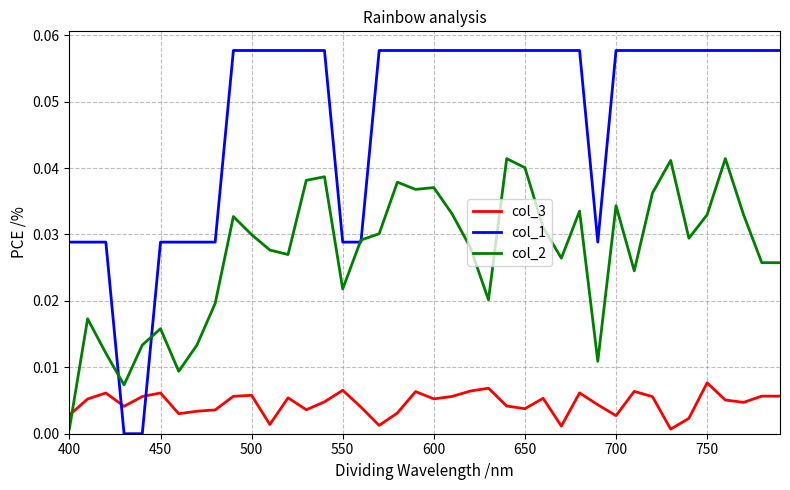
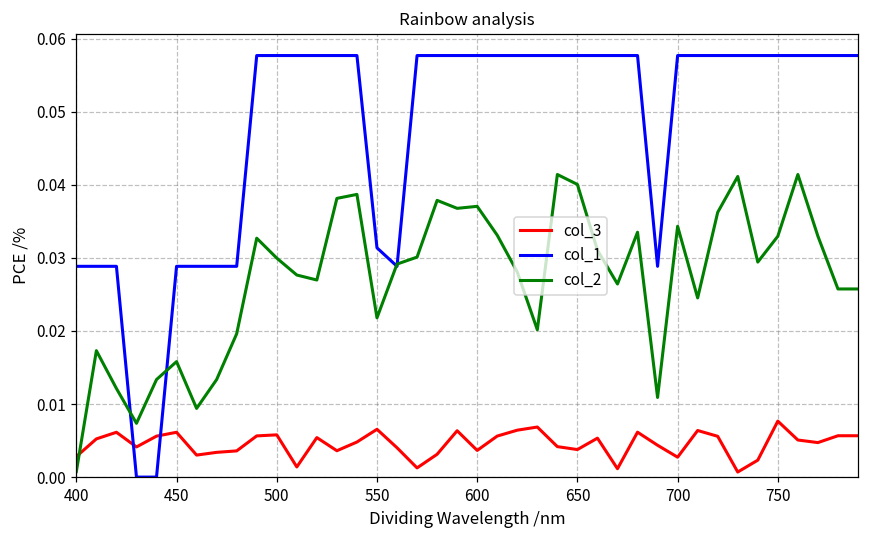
  {
    "col_3": {
      "400": 0.003,
      "450": 0.006,
      "500": 0.006,
      "550": 0.007,
-     "600": 0.005,
+     "600": 0.004,
      "650": 0.004,
      "700": 0.003,
      "750": 0.008
    },
    "col_1": {
      "400": 0.029,
      "450": 0.029,
      "500": 0.058,
-     "550": 0.029,
+     "550": 0.031,
      "600": 0.058,
      "650": 0.058,
      "700": 0.058,
      "750": 0.058
    },
    "col_2": {
      "400": 0.001,
      "450": 0.016,
      "500": 0.030,
      "550": 0.022,
      "600": 0.037,
      "650": 0.040,
      "700": 0.034,
      "750": 0.033
    }
  }
